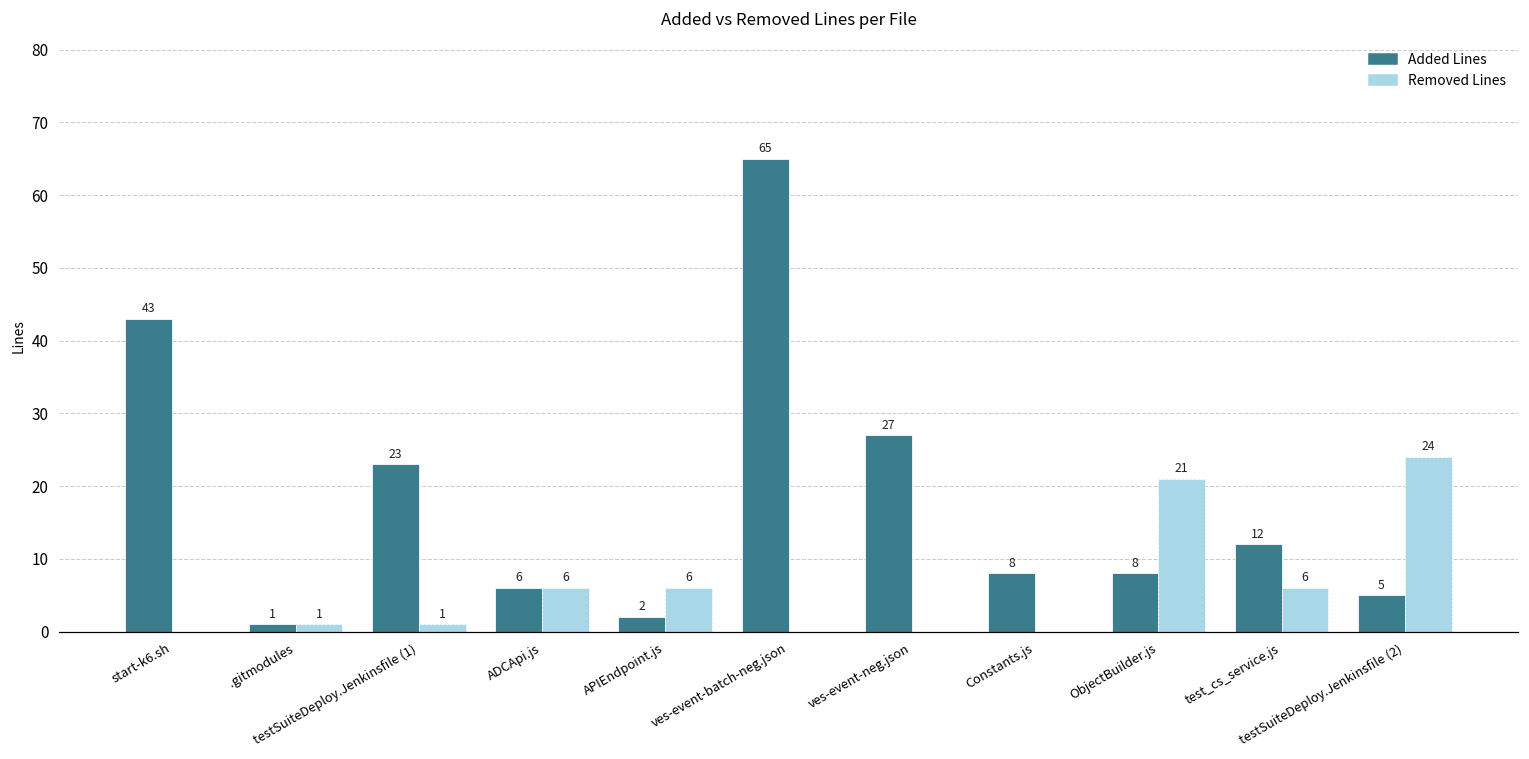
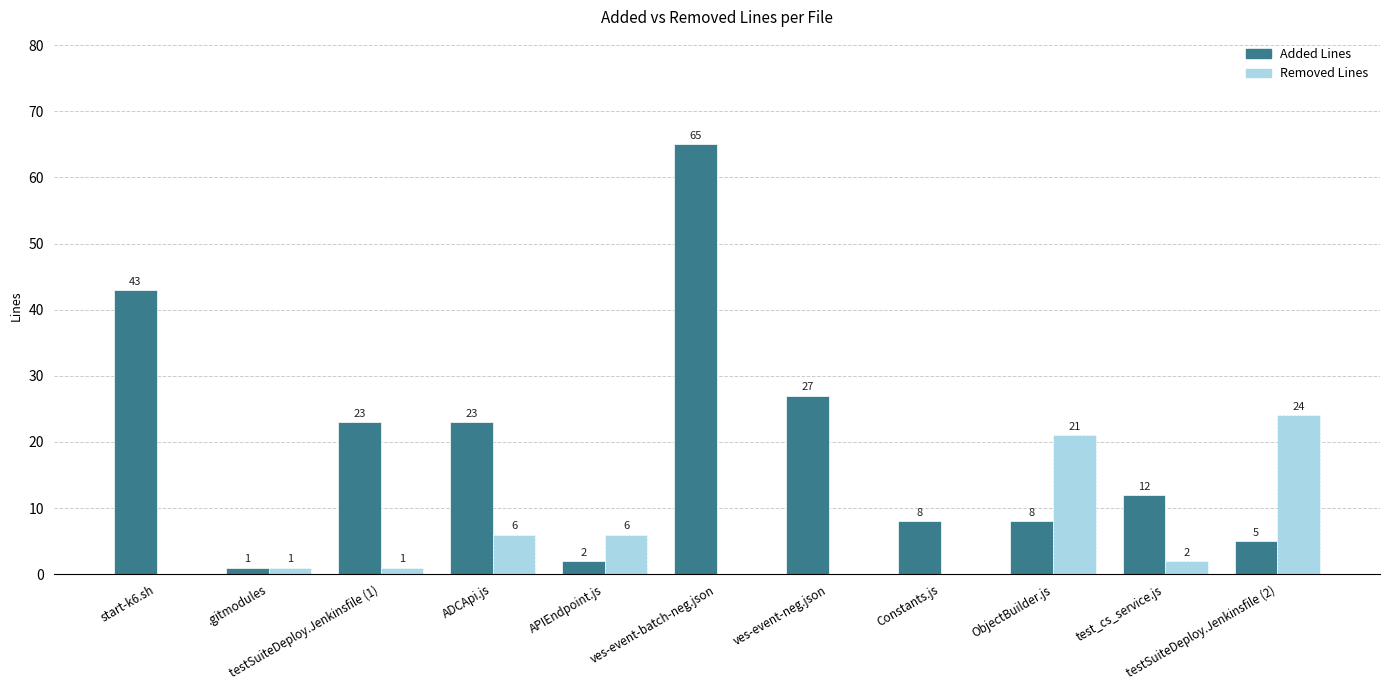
  {
    "Added Lines": {
      "start-k6.sh": 43,
      ".gitmodules": 1,
      "testSuiteDeploy.Jenkinsfile (1)": 23,
-     "ADCApi.js": 6,
+     "ADCApi.js": 23,
      "APIEndpoint.js": 2,
      "ves-event-batch-neg.json": 65,
      "ves-event-neg.json": 27,
      "Constants.js": 8,
      "ObjectBuilder.js": 8,
      "test_cs_service.js": 12,
      "testSuiteDeploy.Jenkinsfile (2)": 5
    },
    "Removed Lines": {
      ".gitmodules": 1,
      "testSuiteDeploy.Jenkinsfile (1)": 1,
      "ADCApi.js": 6,
      "APIEndpoint.js": 6,
      "ObjectBuilder.js": 21,
-     "test_cs_service.js": 6,
+     "test_cs_service.js": 2,
      "testSuiteDeploy.Jenkinsfile (2)": 24
    }
  }
